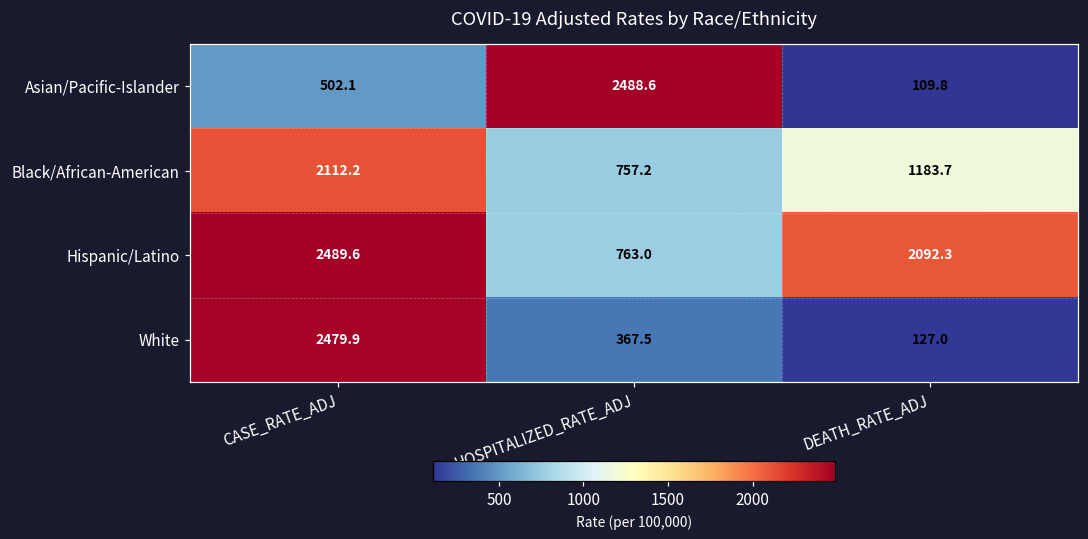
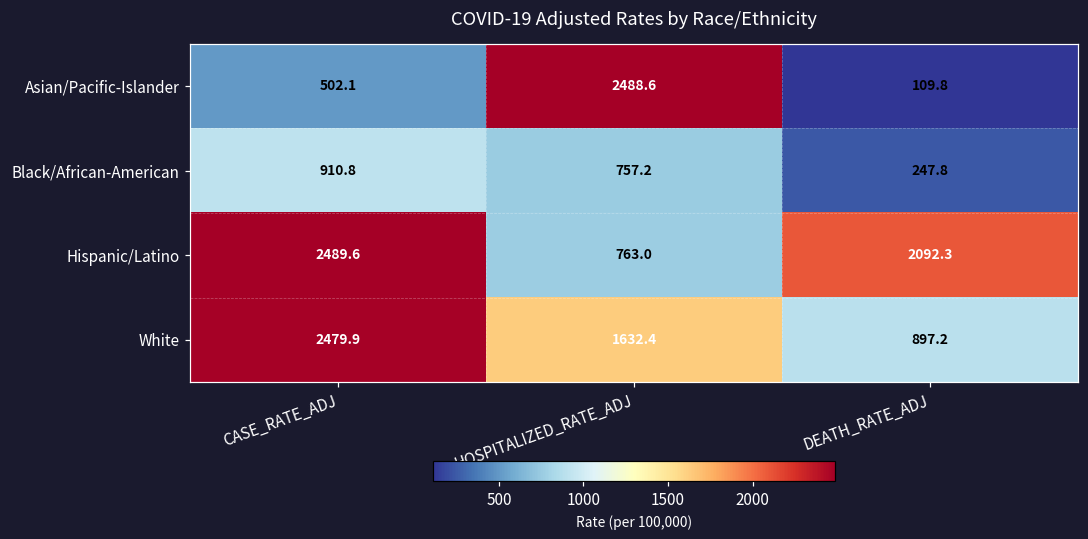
  {
    "Asian/Pacific-Islander": {
      "CASE_RATE_ADJ": 502.1,
      "HOSPITALIZED_RATE_ADJ": 2488.6,
      "DEATH_RATE_ADJ": 109.8
    },
    "Black/African-American": {
-     "CASE_RATE_ADJ": 2112.2,
+     "CASE_RATE_ADJ": 910.8,
      "HOSPITALIZED_RATE_ADJ": 757.2,
-     "DEATH_RATE_ADJ": 1183.7
+     "DEATH_RATE_ADJ": 247.8
    },
    "Hispanic/Latino": {
      "CASE_RATE_ADJ": 2489.6,
      "HOSPITALIZED_RATE_ADJ": 763.0,
      "DEATH_RATE_ADJ": 2092.3
    },
    "White": {
      "CASE_RATE_ADJ": 2479.9,
-     "HOSPITALIZED_RATE_ADJ": 367.5,
-     "DEATH_RATE_ADJ": 127.0
+     "HOSPITALIZED_RATE_ADJ": 1632.4,
+     "DEATH_RATE_ADJ": 897.2
    }
  }
